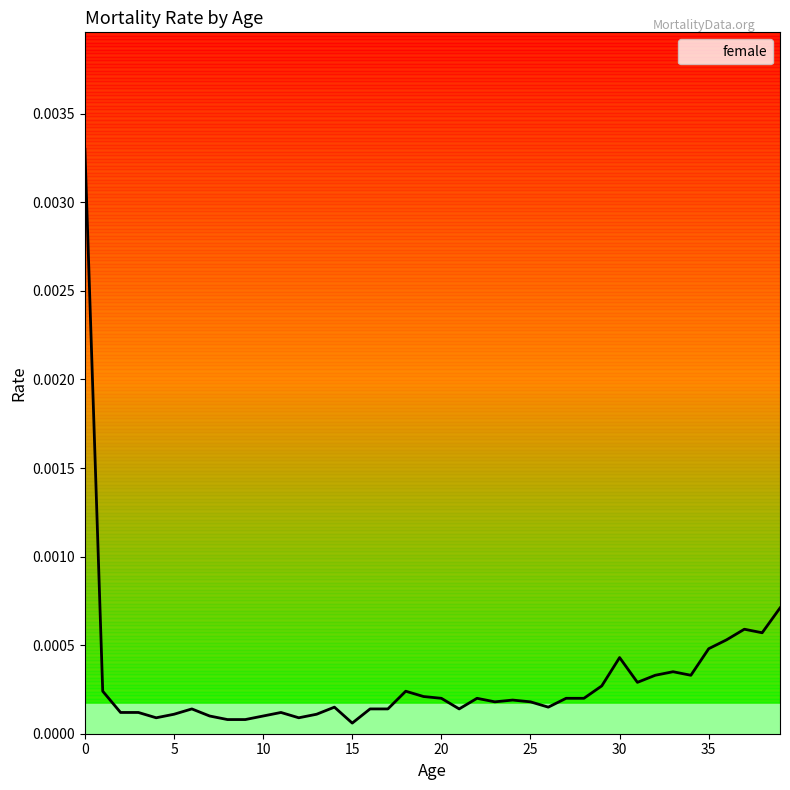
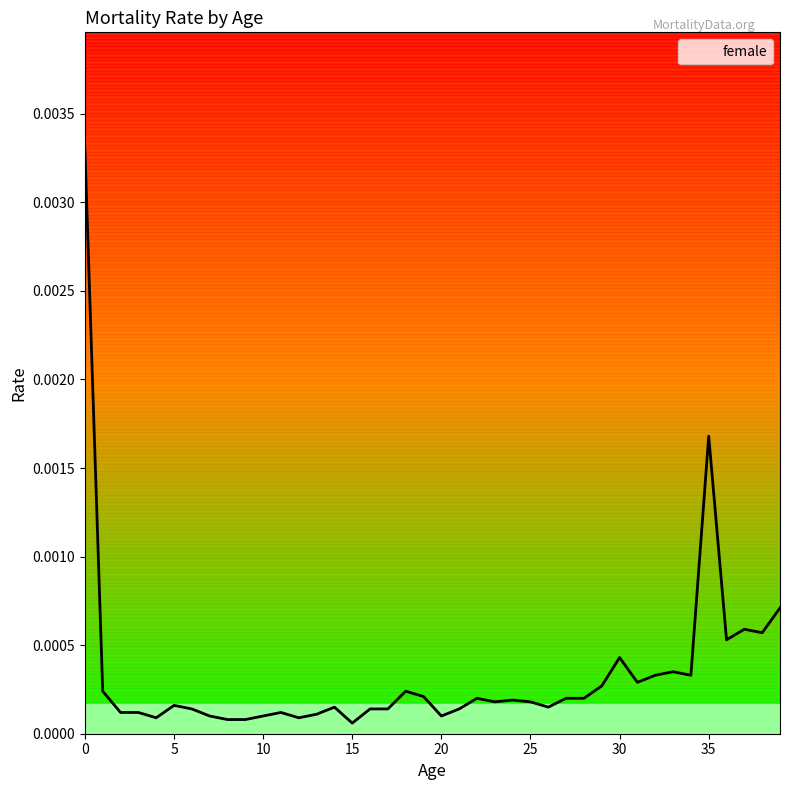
  {
    "0": 0.00330,
-   "5": 0.00011,
+   "5": 0.00016,
    "10": 0.00010,
    "15": 0.00006,
-   "20": 0.0002,
+   "20": 0.0001,
    "25": 0.00018,
    "30": 0.00043,
-   "35": 0.00048
+   "35": 0.00168
  }
